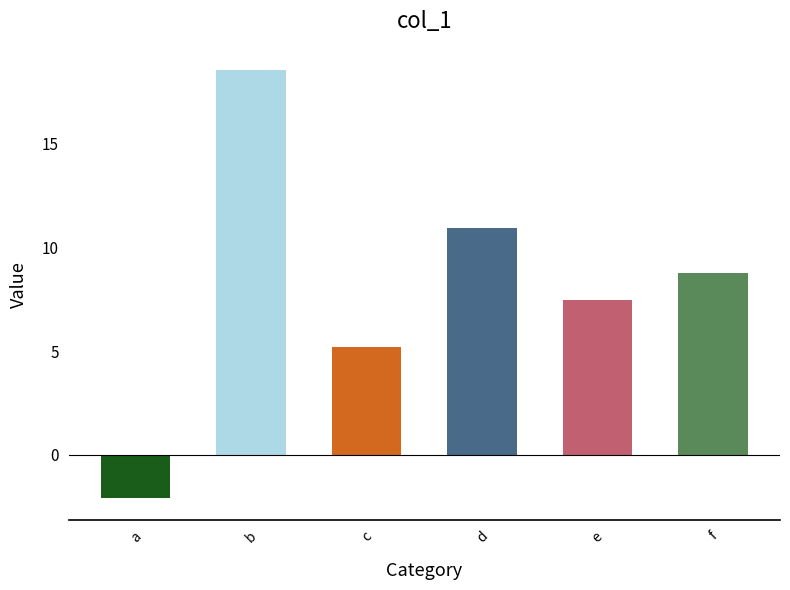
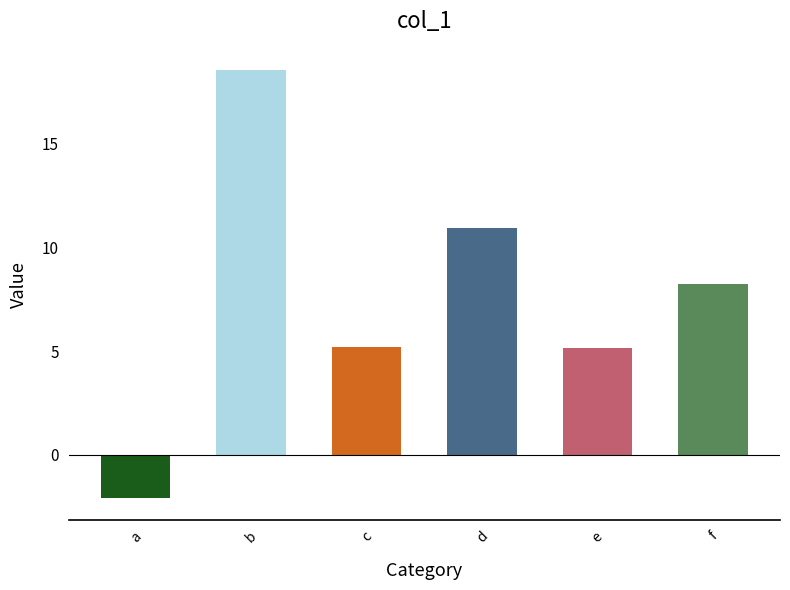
  {
    "a": -2.1,
    "b": 18.6,
    "c": 5.2,
    "d": 10.9,
-   "e": 7.5,
-   "f": 8.8
+   "e": 5.2,
+   "f": 8.2
  }
